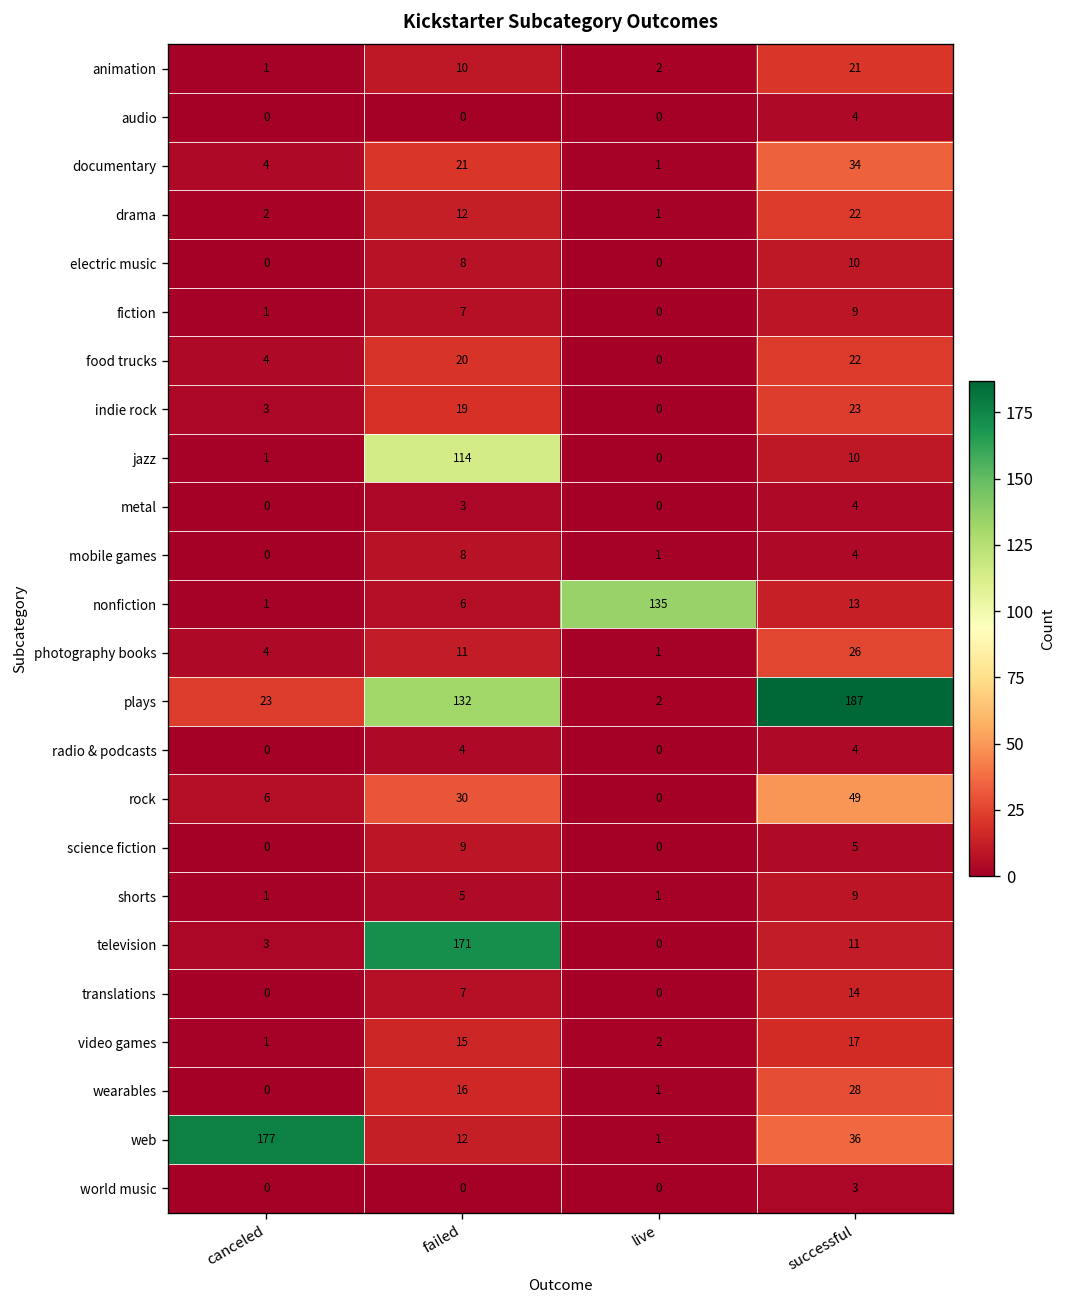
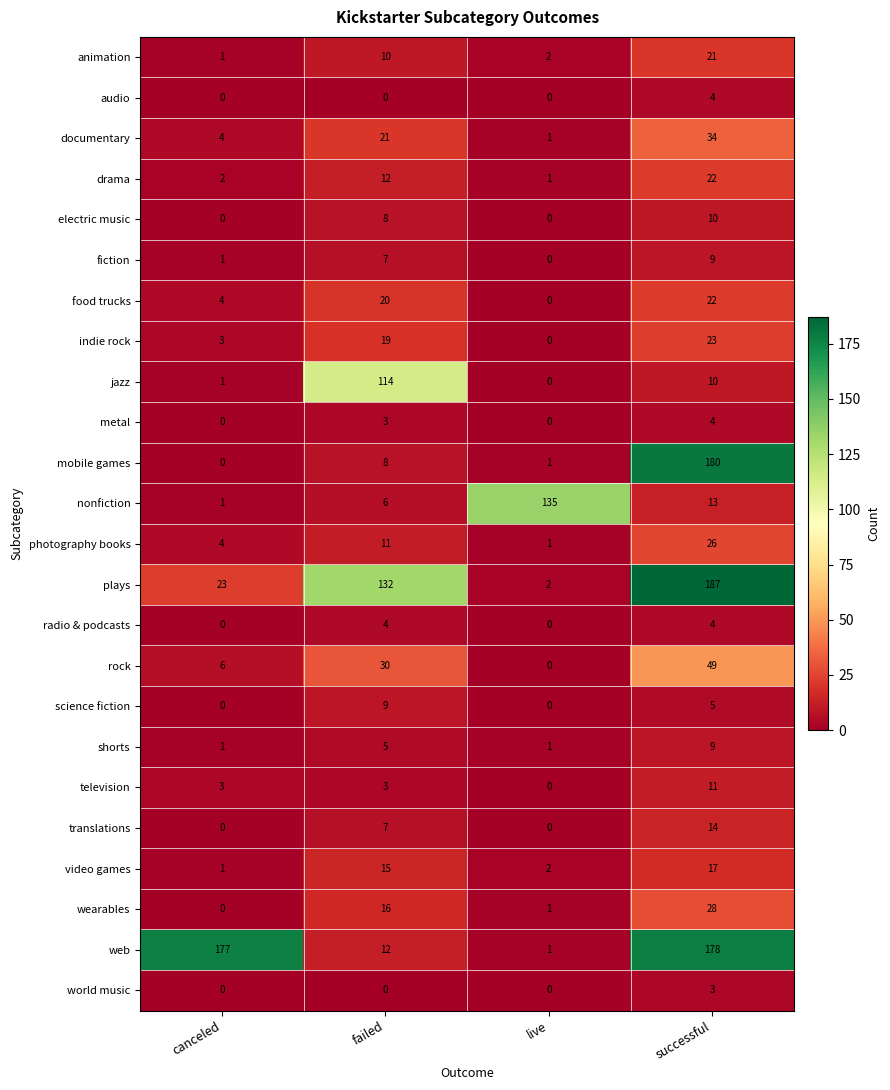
  {
    "animation": {
      "canceled": 1,
      "failed": 10,
      "live": 2,
      "successful": 21
    },
    "audio": {
      "canceled": 0,
      "failed": 0,
      "live": 0,
      "successful": 4
    },
    "documentary": {
      "canceled": 4,
      "failed": 21,
      "live": 1,
      "successful": 34
    },
    "drama": {
      "canceled": 2,
      "failed": 12,
      "live": 1,
      "successful": 22
    },
    "electric music": {
      "canceled": 0,
      "failed": 8,
      "live": 0,
      "successful": 10
    },
    "fiction": {
      "canceled": 1,
      "failed": 7,
      "live": 0,
      "successful": 9
    },
    "food trucks": {
      "canceled": 4,
      "failed": 20,
      "live": 0,
      "successful": 22
    },
    "indie rock": {
      "canceled": 3,
      "failed": 19,
      "live": 0,
      "successful": 23
    },
    "jazz": {
      "canceled": 1,
      "failed": 114,
      "live": 0,
      "successful": 10
    },
    "metal": {
      "canceled": 0,
      "failed": 3,
      "live": 0,
      "successful": 4
    },
    "mobile games": {
      "canceled": 0,
      "failed": 8,
      "live": 1,
-     "successful": 4
+     "successful": 180
    },
    "nonfiction": {
      "canceled": 1,
      "failed": 6,
      "live": 135,
      "successful": 13
    },
    "photography books": {
      "canceled": 4,
      "failed": 11,
      "live": 1,
      "successful": 26
    },
    "plays": {
      "canceled": 23,
      "failed": 132,
      "live": 2,
      "successful": 187
    },
    "radio & podcasts": {
      "canceled": 0,
      "failed": 4,
      "live": 0,
      "successful": 4
    },
    "rock": {
      "canceled": 6,
      "failed": 30,
      "live": 0,
      "successful": 49
    },
    "science fiction": {
      "canceled": 0,
      "failed": 9,
      "live": 0,
      "successful": 5
    },
    "shorts": {
      "canceled": 1,
      "failed": 5,
      "live": 1,
      "successful": 9
    },
    "television": {
      "canceled": 3,
-     "failed": 171,
+     "failed": 3,
      "live": 0,
      "successful": 11
    },
    "translations": {
      "canceled": 0,
      "failed": 7,
      "live": 0,
      "successful": 14
    },
    "video games": {
      "canceled": 1,
      "failed": 15,
      "live": 2,
      "successful": 17
    },
    "wearables": {
      "canceled": 0,
      "failed": 16,
      "live": 1,
      "successful": 28
    },
    "web": {
      "canceled": 177,
      "failed": 12,
      "live": 1,
-     "successful": 36
+     "successful": 178
    },
    "world music": {
      "canceled": 0,
      "failed": 0,
      "live": 0,
      "successful": 3
    }
  }
